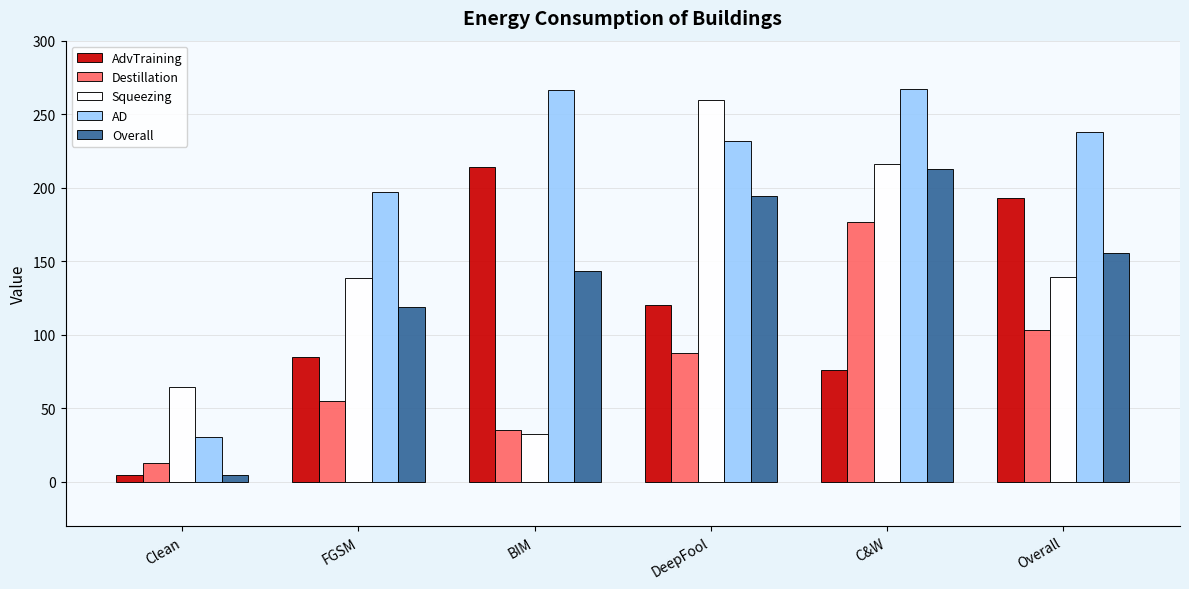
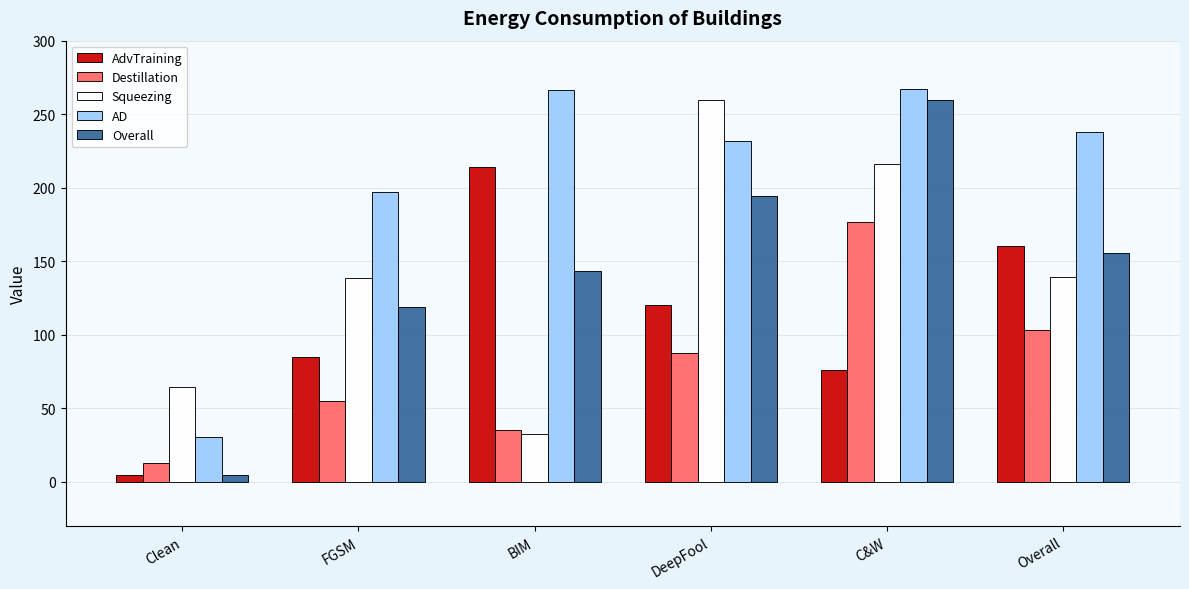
  {
    "AdvTraining": {
      "Clean": 5,
      "FGSM": 85,
      "BIM": 214,
      "DeepFool": 121,
      "C&W": 76,
-     "Overall": 193
+     "Overall": 161
    },
    "Destillation": {
      "Clean": 13,
      "FGSM": 55,
      "BIM": 35,
      "DeepFool": 87,
      "C&W": 177,
      "Overall": 103
    },
    "Squeezing": {
      "Clean": 65,
      "FGSM": 138,
      "BIM": 32,
      "DeepFool": 260,
      "C&W": 216,
      "Overall": 139
    },
    "AD": {
      "Clean": 31,
      "FGSM": 197,
      "BIM": 266,
      "DeepFool": 232,
      "C&W": 267,
      "Overall": 238
    },
    "Overall": {
      "Clean": 4,
      "FGSM": 119,
      "BIM": 144,
      "DeepFool": 195,
-     "C&W": 213,
+     "C&W": 259,
      "Overall": 156
    }
  }
